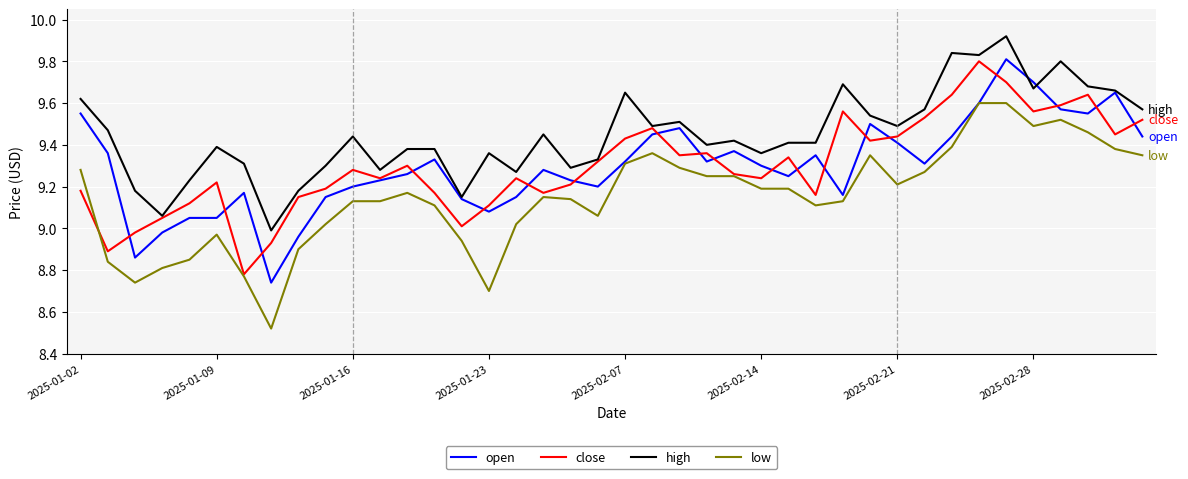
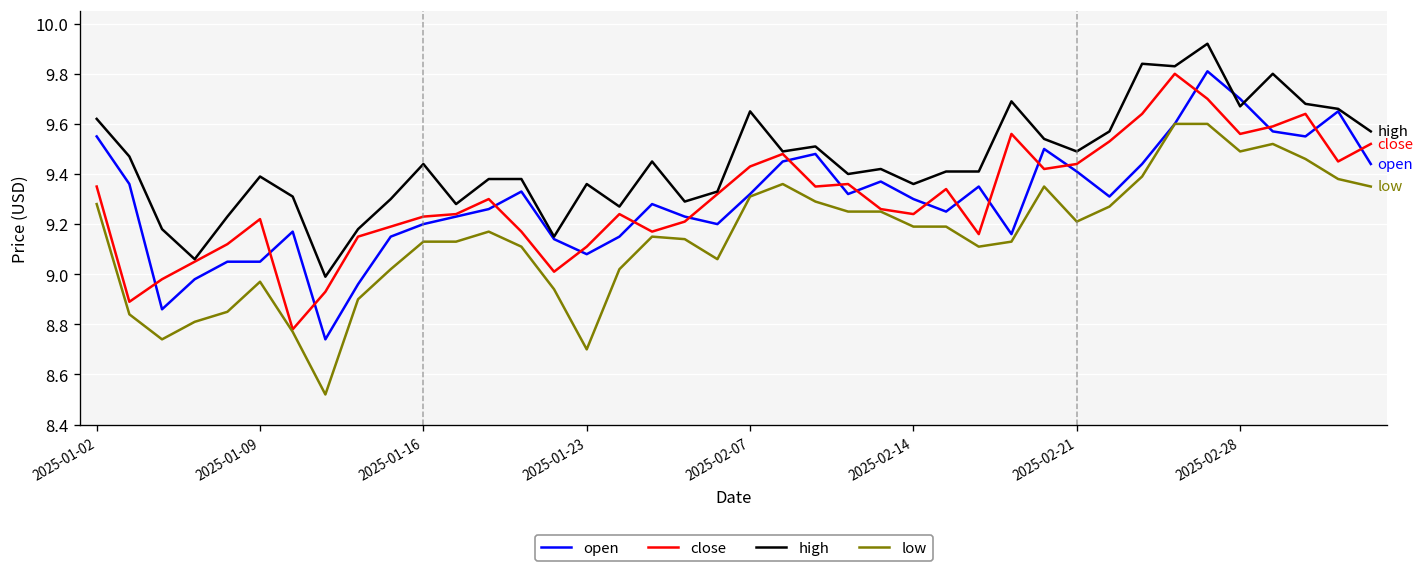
  {
    "open": {
      "2025-01-02": 9.55,
      "2025-01-09": 9.05,
      "2025-01-16": 9.20,
      "2025-01-23": 9.08,
      "2025-02-14": 9.30,
      "2025-02-21": 9.41,
      "2025-02-28": 9.70
    },
    "close": {
-     "2025-01-02": 9.18,
+     "2025-01-02": 9.35,
      "2025-01-09": 9.22,
-     "2025-01-16": 9.28,
+     "2025-01-16": 9.23,
      "2025-01-23": 9.11,
      "2025-02-07": 9.43,
      "2025-02-14": 9.24,
      "2025-02-21": 9.44,
      "2025-02-28": 9.56
    },
    "high": {
      "2025-01-02": 9.62,
      "2025-01-09": 9.39,
      "2025-01-16": 9.44,
      "2025-01-23": 9.36,
      "2025-02-07": 9.65,
      "2025-02-14": 9.36,
      "2025-02-21": 9.49,
      "2025-02-28": 9.67
    },
    "low": {
      "2025-01-02": 9.28,
      "2025-01-09": 8.97,
      "2025-01-16": 9.13,
      "2025-01-23": 8.70,
      "2025-02-14": 9.19,
      "2025-02-21": 9.21,
      "2025-02-28": 9.49
    }
  }
